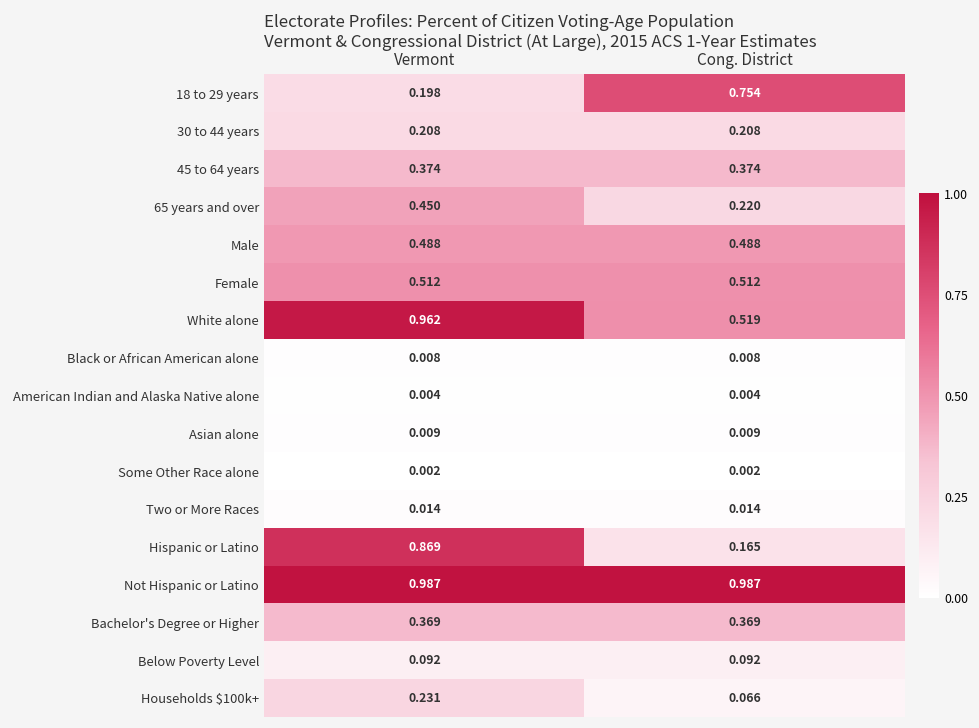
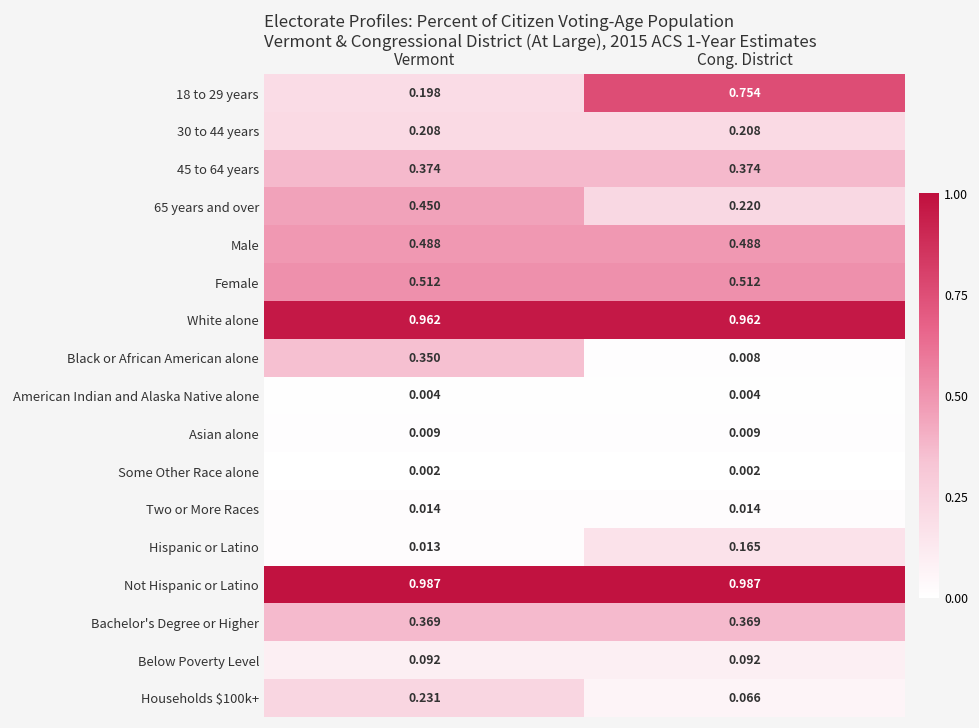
  {
    "18 to 29 years": {
      "Vermont": 0.198,
      "Cong. District": 0.754
    },
    "30 to 44 years": {
      "Vermont": 0.208,
      "Cong. District": 0.208
    },
    "45 to 64 years": {
      "Vermont": 0.374,
      "Cong. District": 0.374
    },
    "65 years and over": {
      "Vermont": 0.450,
      "Cong. District": 0.220
    },
    "Male": {
      "Vermont": 0.488,
      "Cong. District": 0.488
    },
    "Female": {
      "Vermont": 0.512,
      "Cong. District": 0.512
    },
    "White alone": {
      "Vermont": 0.962,
-     "Cong. District": 0.519
+     "Cong. District": 0.962
    },
    "Black or African American alone": {
-     "Vermont": 0.008,
+     "Vermont": 0.350,
      "Cong. District": 0.008
    },
    "American Indian and Alaska Native alone": {
      "Vermont": 0.004,
      "Cong. District": 0.004
    },
    "Asian alone": {
      "Vermont": 0.009,
      "Cong. District": 0.009
    },
    "Some Other Race alone": {
      "Vermont": 0.002,
      "Cong. District": 0.002
    },
    "Two or More Races": {
      "Vermont": 0.014,
      "Cong. District": 0.014
    },
    "Hispanic or Latino": {
-     "Vermont": 0.869,
+     "Vermont": 0.013,
      "Cong. District": 0.165
    },
    "Not Hispanic or Latino": {
      "Vermont": 0.987,
      "Cong. District": 0.987
    },
    "Bachelor's Degree or Higher": {
      "Vermont": 0.369,
      "Cong. District": 0.369
    },
    "Below Poverty Level": {
      "Vermont": 0.092,
      "Cong. District": 0.092
    },
    "Households $100k+": {
      "Vermont": 0.231,
      "Cong. District": 0.066
    }
  }
